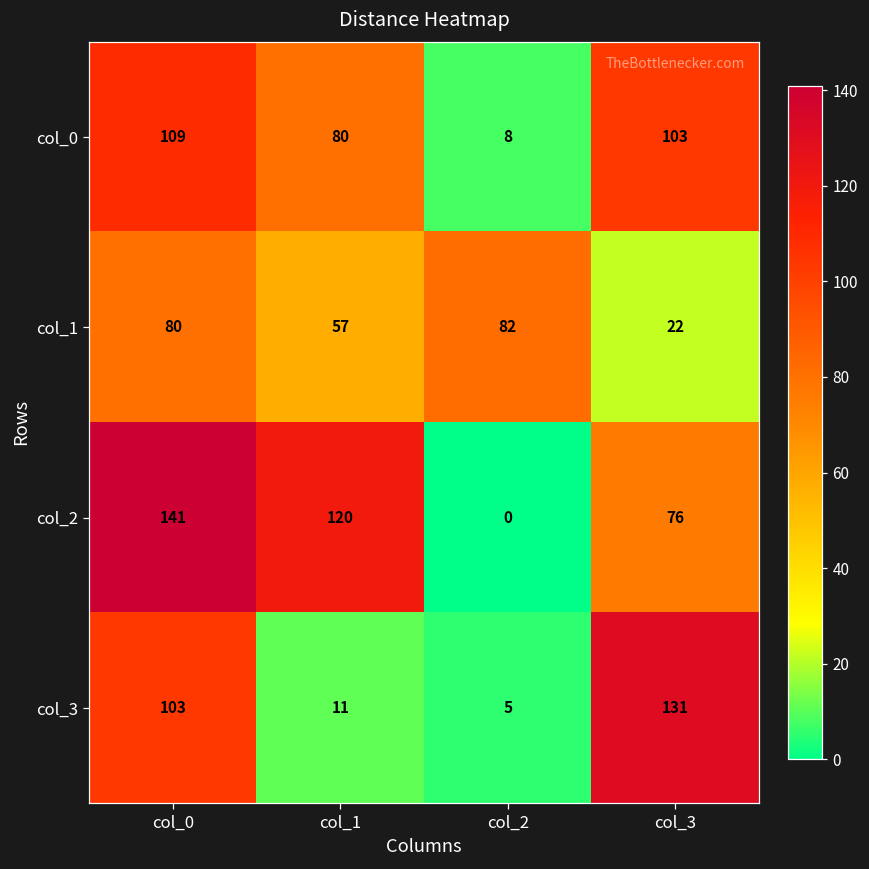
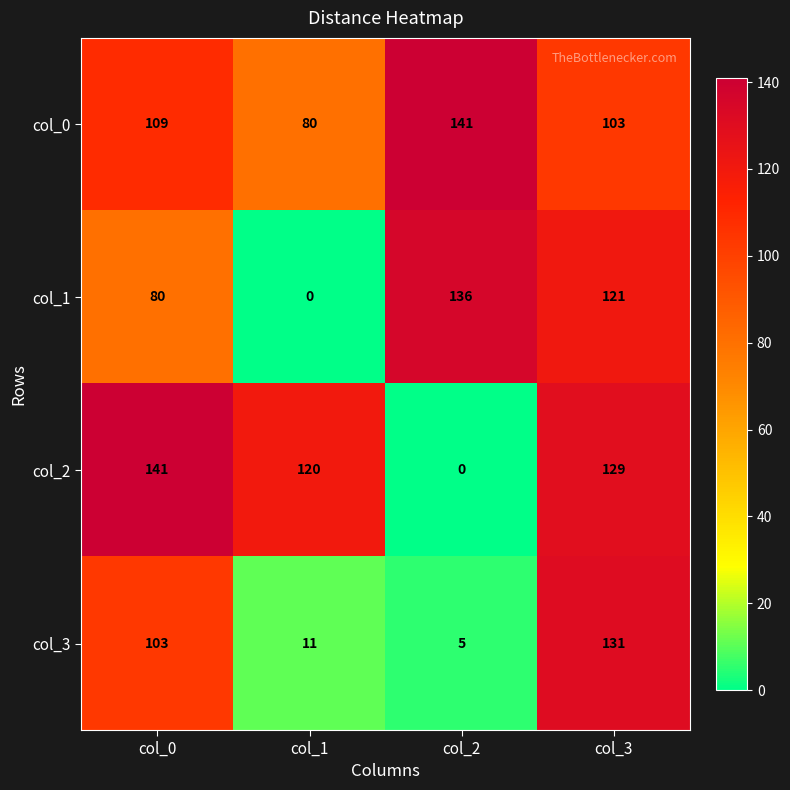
  {
    "col_0": {
      "col_0": 109,
      "col_1": 80,
-     "col_2": 8
+     "col_2": 141
    },
    "col_1": {
      "col_0": 80,
-     "col_1": 57,
-     "col_2": 82,
-     "col_3": 22
+     "col_1": 0,
+     "col_2": 136,
+     "col_3": 121
    },
    "col_2": {
      "col_0": 141,
      "col_1": 120,
      "col_2": 0,
-     "col_3": 76
+     "col_3": 129
    },
    "col_3": {
      "col_0": 103,
      "col_1": 11,
      "col_2": 5,
      "col_3": 131
    }
  }
